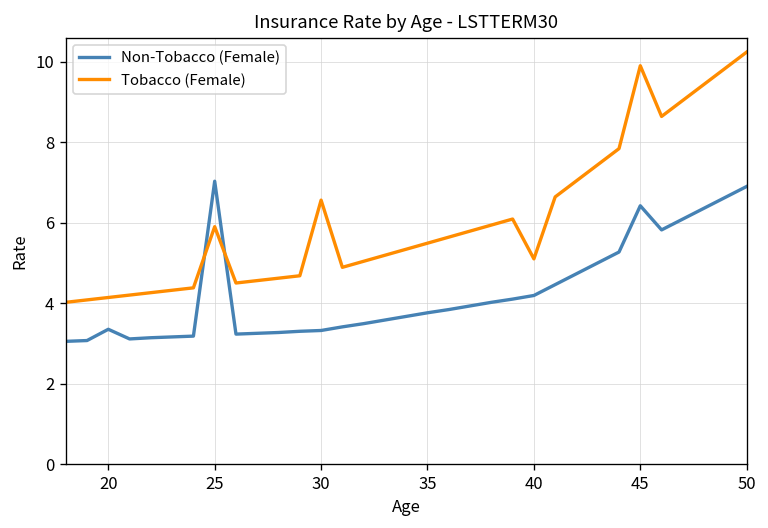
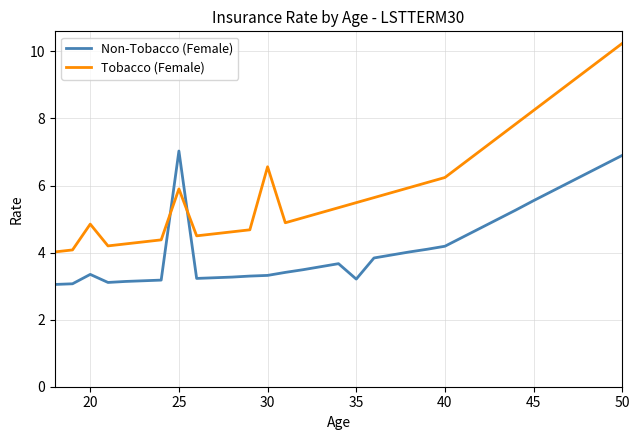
  {
    "Non-Tobacco (Female)": {
      "20": 3.4,
      "25": 7.0,
      "30": 3.3,
-     "35": 3.8,
+     "35": 3.2,
      "40": 4.2,
-     "45": 6.4,
+     "45": 5.6,
      "50": 6.9
    },
    "Tobacco (Female)": {
-     "20": 4.1,
+     "20": 4.9,
      "25": 5.9,
      "30": 6.6,
      "35": 5.5,
-     "40": 5.1,
-     "45": 9.9,
+     "40": 6.2,
+     "45": 8.2,
      "50": 10.2
    }
  }
